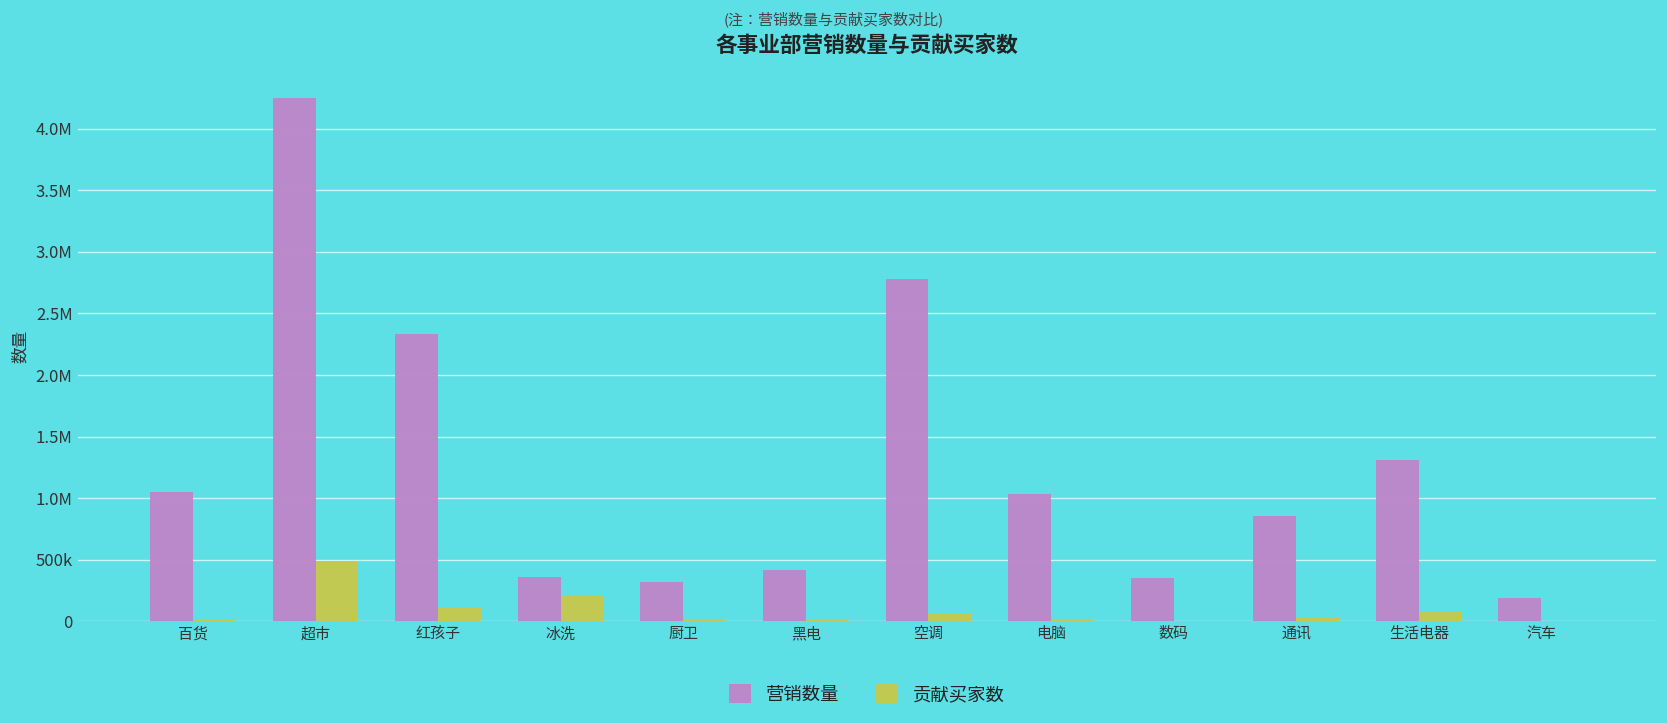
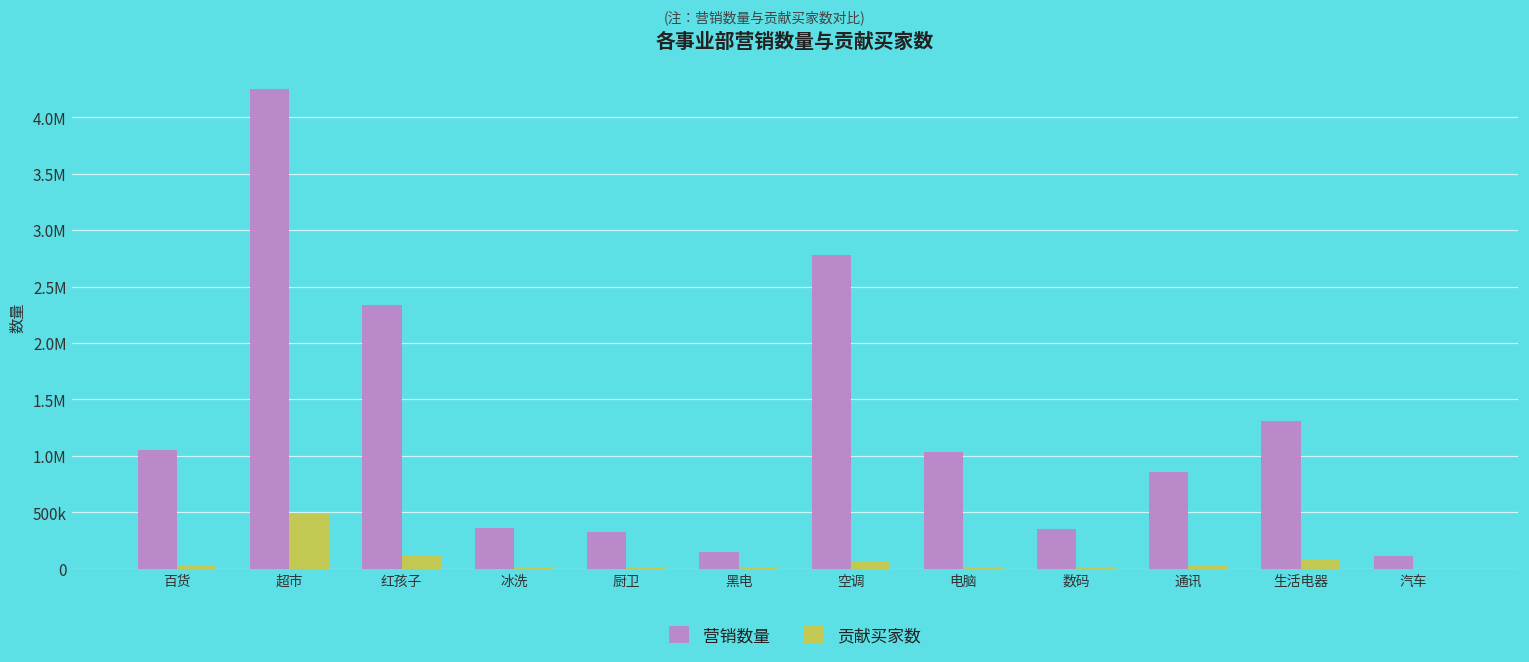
  {
    "营销数量": {
      "百货": 1050000,
      "超市": 4250000,
      "红孩子": 2330000,
      "冰洗": 360000,
      "厨卫": 320000,
-     "黑电": 410000,
+     "黑电": 150000,
      "空调": 2780000,
      "电脑": 1030000,
      "数码": 350000,
      "通讯": 860000,
      "生活电器": 1310000,
-     "汽车": 190000
+     "汽车": 110000
    },
    "贡献买家数": {
      "超市": 490000,
      "红孩子": 110000,
-     "冰洗": 210000,
+     "冰洗": 10000,
      "空调": 60000,
      "通讯": 30000,
      "生活电器": 80000
    }
  }
